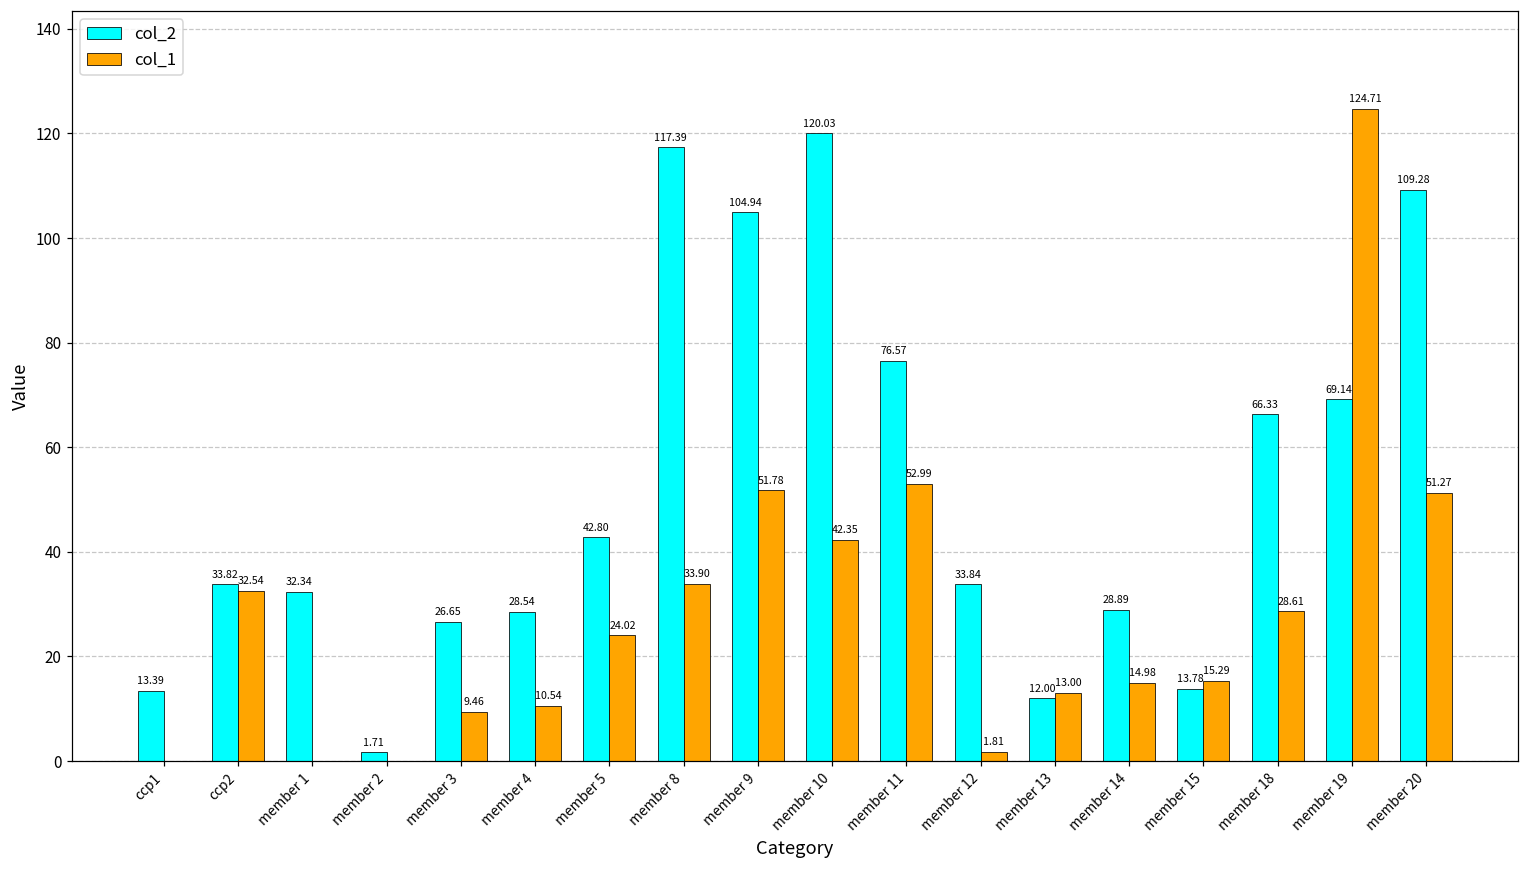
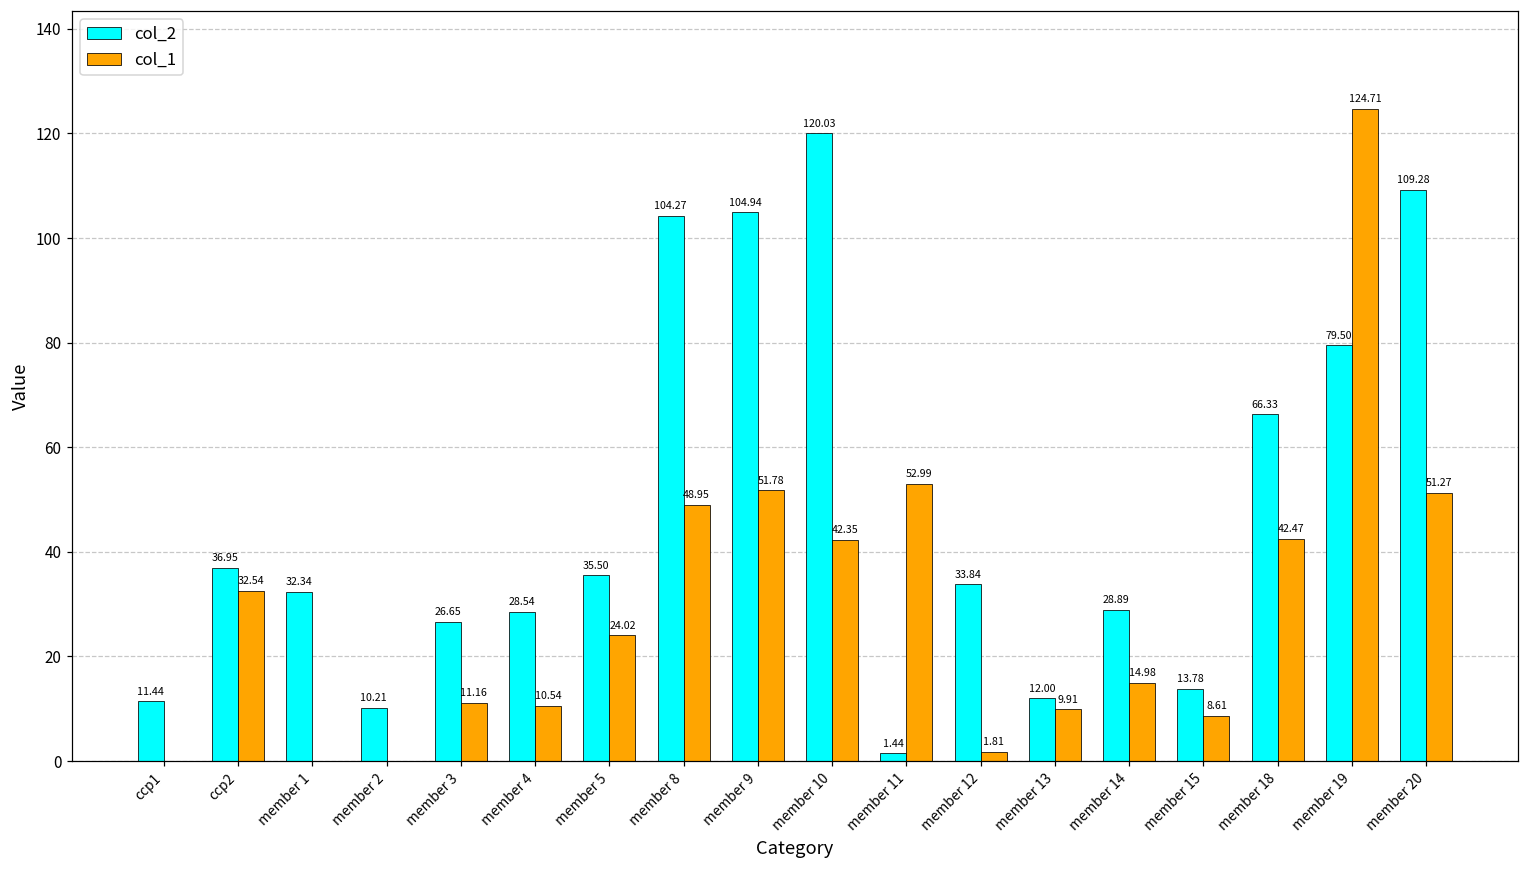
  {
    "col_2": {
-     "ccp1": 13.39,
-     "ccp2": 33.82,
+     "ccp1": 11.44,
+     "ccp2": 36.95,
      "member 1": 32.34,
-     "member 2": 1.71,
+     "member 2": 10.21,
      "member 3": 26.65,
      "member 4": 28.54,
-     "member 5": 42.80,
-     "member 8": 117.39,
+     "member 5": 35.50,
+     "member 8": 104.27,
      "member 9": 104.94,
      "member 10": 120.03,
-     "member 11": 76.57,
+     "member 11": 1.44,
      "member 12": 33.84,
      "member 13": 12.00,
      "member 14": 28.89,
      "member 15": 13.78,
      "member 18": 66.33,
-     "member 19": 69.14,
+     "member 19": 79.50,
      "member 20": 109.28
    },
    "col_1": {
      "ccp2": 32.54,
-     "member 3": 9.46,
+     "member 3": 11.16,
      "member 4": 10.54,
      "member 5": 24.02,
-     "member 8": 33.90,
+     "member 8": 48.95,
      "member 9": 51.78,
      "member 10": 42.35,
      "member 11": 52.99,
      "member 12": 1.81,
-     "member 13": 13.00,
+     "member 13": 9.91,
      "member 14": 14.98,
-     "member 15": 15.29,
-     "member 18": 28.61,
+     "member 15": 8.61,
+     "member 18": 42.47,
      "member 19": 124.71,
      "member 20": 51.27
    }
  }
